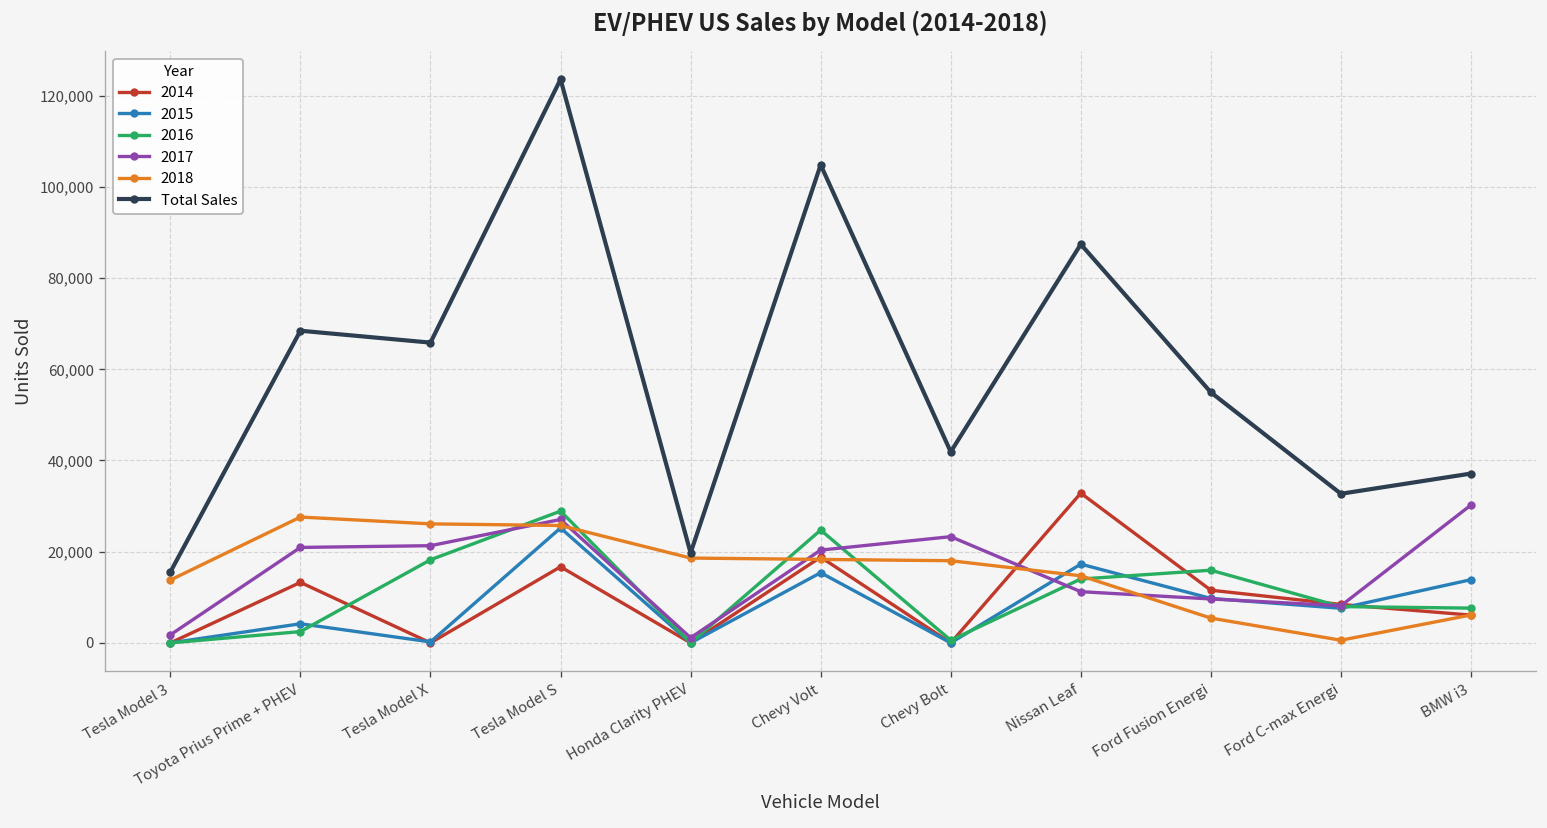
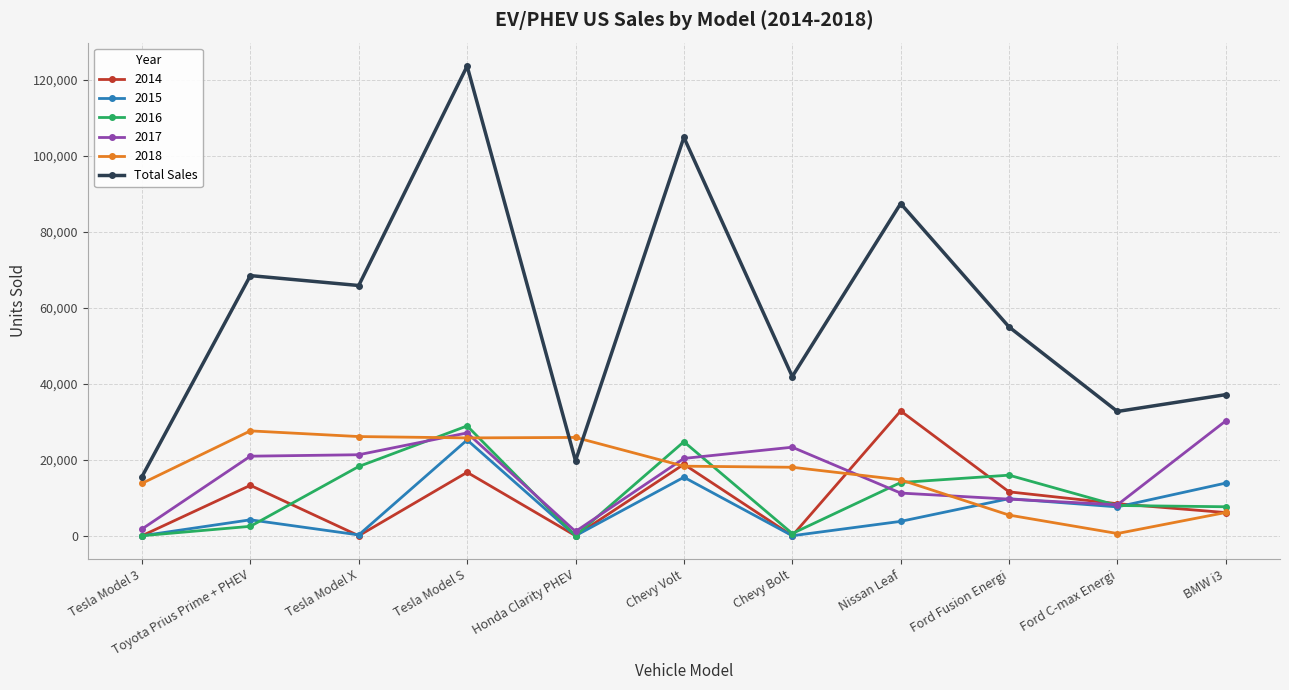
  {
    "2014": {
      "Toyota Prius Prime + PHEV": "13,000",
      "Tesla Model S": "17,000",
      "Nissan Leaf": "33,000",
      "Ford Fusion Energi": "12,000"
    },
    "2015": {
      "Toyota Prius Prime + PHEV": "4,000",
      "Chevy Volt": "15,000",
-     "Nissan Leaf": "17,000",
+     "Nissan Leaf": "4,000",
      "BMW i3": "14,000"
    },
    "2016": {
      "Toyota Prius Prime + PHEV": "2,000",
      "Tesla Model X": "18,000",
      "Tesla Model S": "29,000",
      "Chevy Volt": "25,000",
      "Nissan Leaf": "14,000",
      "Ford Fusion Energi": "16,000",
      "BMW i3": "8,000"
    },
    "2017": {
      "Tesla Model 3": "2,000",
      "Toyota Prius Prime + PHEV": "21,000",
      "Tesla Model X": "21,000",
      "Tesla Model S": "27,000",
      "Honda Clarity PHEV": "1,000",
      "Chevy Volt": "20,000",
      "Chevy Bolt": "23,000",
      "Nissan Leaf": "11,000",
      "BMW i3": "30,000"
    },
    "2018": {
      "Tesla Model 3": "14,000",
      "Toyota Prius Prime + PHEV": "28,000",
      "Tesla Model X": "26,000",
-     "Honda Clarity PHEV": "19,000",
+     "Honda Clarity PHEV": "26,000",
      "Chevy Bolt": "18,000",
      "Nissan Leaf": "15,000",
      "Ford Fusion Energi": "5,000",
      "Ford C-max Energi": "1,000"
    },
    "Total Sales": {
      "Tesla Model 3": "16,000",
      "Toyota Prius Prime + PHEV": "68,000",
      "Tesla Model X": "66,000",
      "Tesla Model S": "124,000",
      "Honda Clarity PHEV": "20,000",
      "Chevy Volt": "105,000",
      "Chevy Bolt": "42,000",
      "Nissan Leaf": "87,000",
      "Ford Fusion Energi": "55,000",
      "Ford C-max Energi": "33,000",
      "BMW i3": "37,000"
    }
  }
